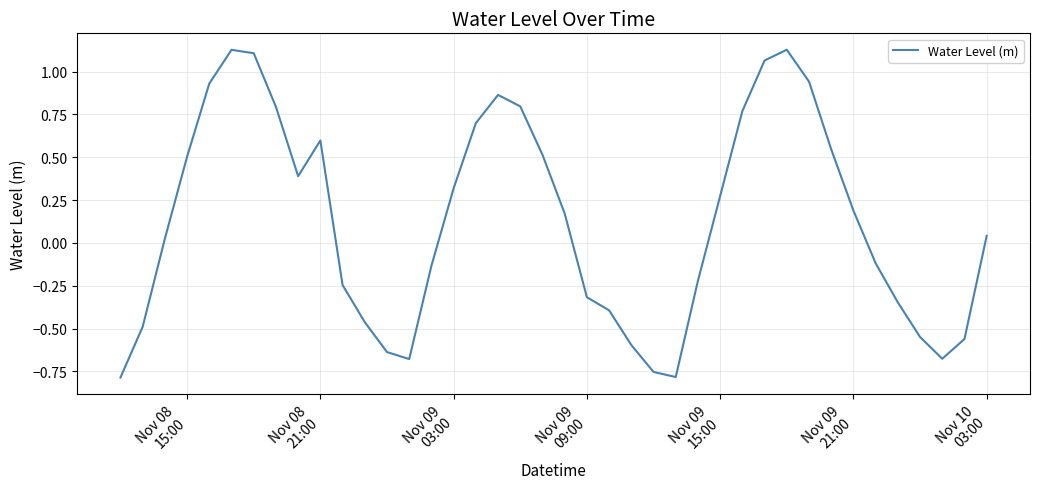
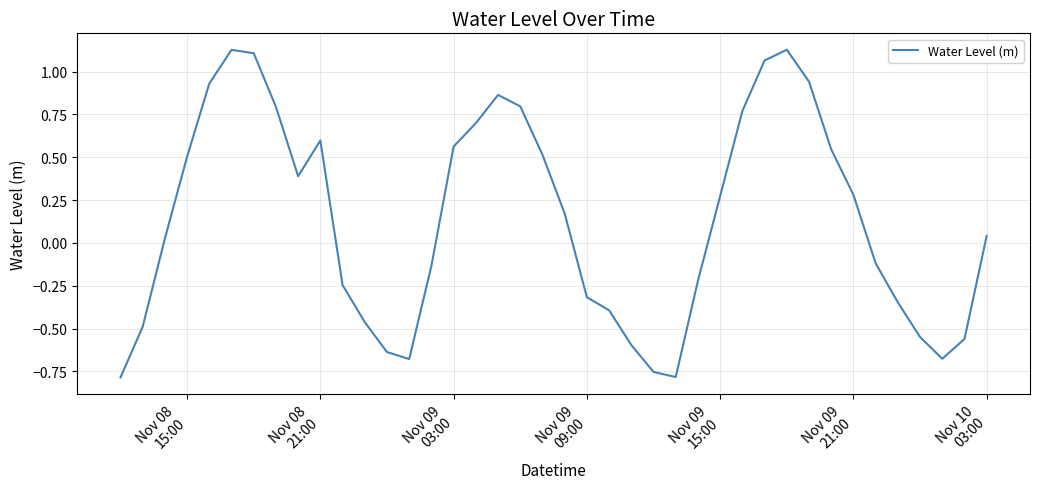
  {
    "Nov 08 15:00": 0.50,
    "Nov 08 21:00": 0.60,
-   "Nov 09 03:00": 0.32,
+   "Nov 09 03:00": 0.56,
    "Nov 09 09:00": -0.32,
    "Nov 09 15:00": 0.27,
-   "Nov 09 21:00": 0.19,
+   "Nov 09 21:00": 0.28,
    "Nov 10 03:00": 0.04
  }
